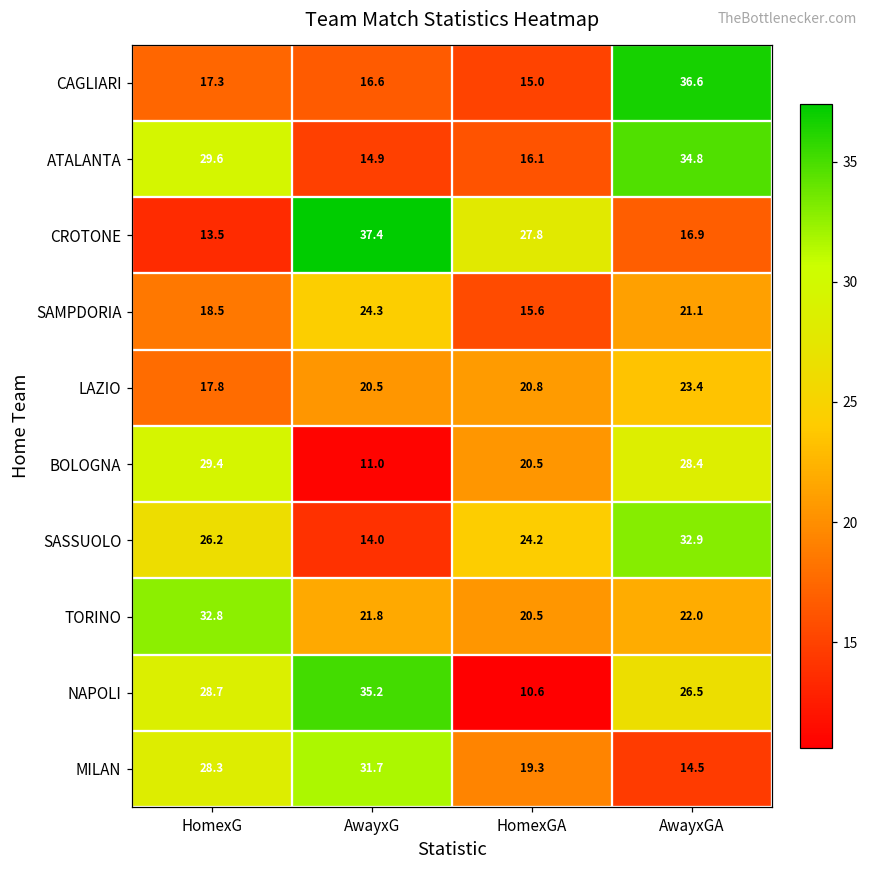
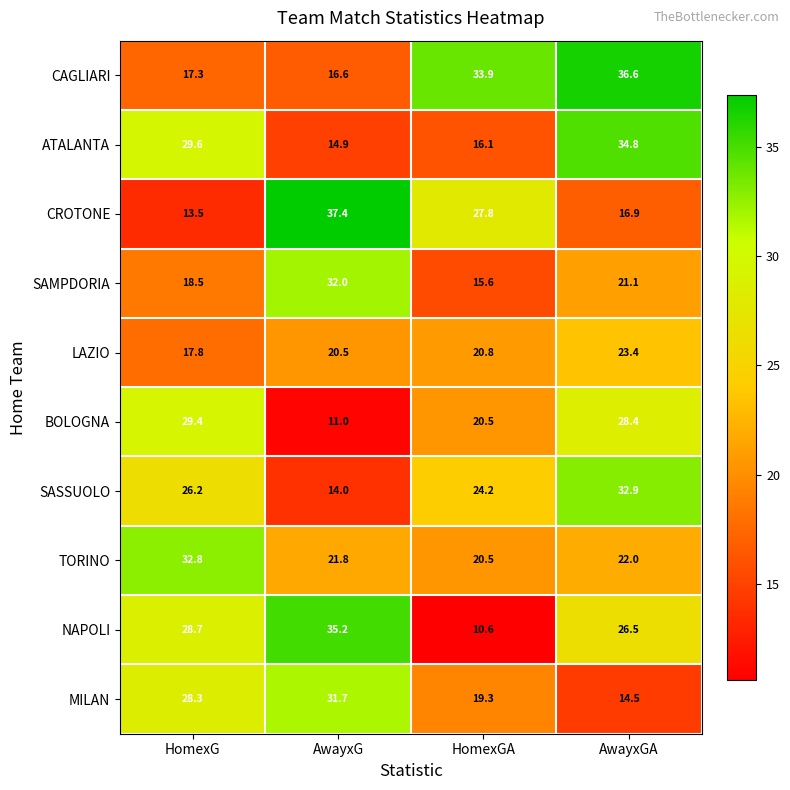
  {
    "CAGLIARI": {
      "HomexG": 17.3,
      "AwayxG": 16.6,
-     "HomexGA": 15.0,
+     "HomexGA": 33.9,
      "AwayxGA": 36.6
    },
    "ATALANTA": {
      "HomexG": 29.6,
      "AwayxG": 14.9,
      "HomexGA": 16.1,
      "AwayxGA": 34.8
    },
    "CROTONE": {
      "HomexG": 13.5,
      "AwayxG": 37.4,
      "HomexGA": 27.8,
      "AwayxGA": 16.9
    },
    "SAMPDORIA": {
      "HomexG": 18.5,
-     "AwayxG": 24.3,
+     "AwayxG": 32.0,
      "HomexGA": 15.6,
      "AwayxGA": 21.1
    },
    "LAZIO": {
      "HomexG": 17.8,
      "AwayxG": 20.5,
      "HomexGA": 20.8,
      "AwayxGA": 23.4
    },
    "BOLOGNA": {
      "HomexG": 29.4,
      "AwayxG": 11.0,
      "HomexGA": 20.5,
      "AwayxGA": 28.4
    },
    "SASSUOLO": {
      "HomexG": 26.2,
      "AwayxG": 14.0,
      "HomexGA": 24.2,
      "AwayxGA": 32.9
    },
    "TORINO": {
      "HomexG": 32.8,
      "AwayxG": 21.8,
      "HomexGA": 20.5,
      "AwayxGA": 22.0
    },
    "NAPOLI": {
      "HomexG": 28.7,
      "AwayxG": 35.2,
      "HomexGA": 10.6,
      "AwayxGA": 26.5
    },
    "MILAN": {
      "HomexG": 28.3,
      "AwayxG": 31.7,
      "HomexGA": 19.3,
      "AwayxGA": 14.5
    }
  }
